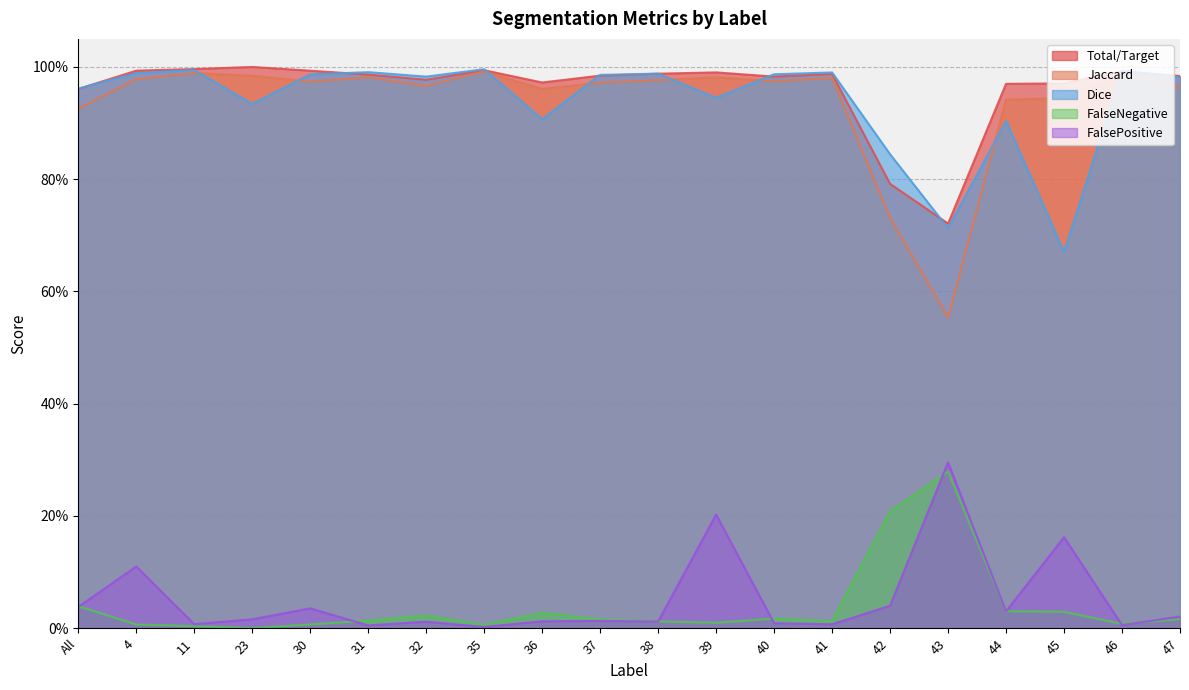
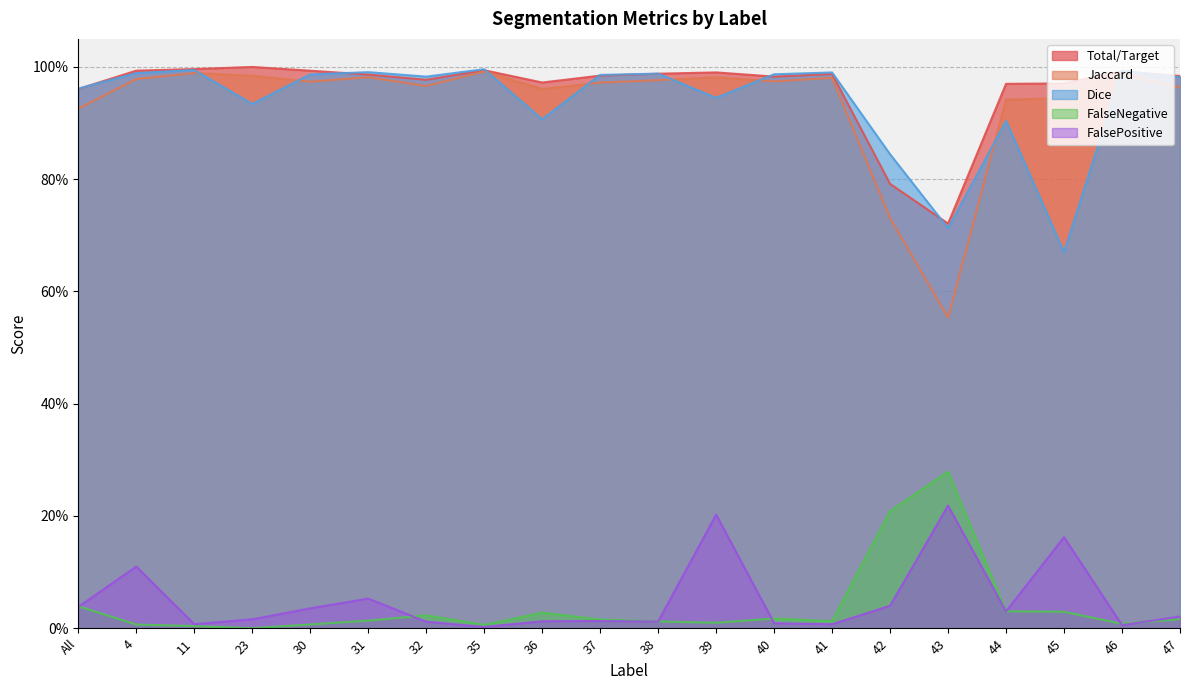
  {
    "Dice": {
      "23": "93%",
      "30": "99%",
      "32": "98%",
      "36": "91%",
      "39": "94%",
      "42": "84%",
      "43": "71%",
      "44": "90%",
      "45": "67%"
    },
    "FalseNegative": {
      "4": "1%",
      "23": "0%",
      "30": "1%",
      "31": "1%",
      "32": "2%",
      "36": "3%",
      "39": "1%",
      "40": "2%",
      "41": "1%",
      "42": "21%",
      "43": "28%",
      "45": "3%",
      "47": "2%"
    },
    "FalsePositive": {
      "4": "11%",
      "23": "2%",
      "30": "4%",
-     "31": "0%",
+     "31": "5%",
      "32": "1%",
      "36": "1%",
      "39": "20%",
      "40": "1%",
      "41": "1%",
      "42": "4%",
-     "43": "30%",
+     "43": "22%",
      "45": "16%",
      "47": "2%"
    }
  }
